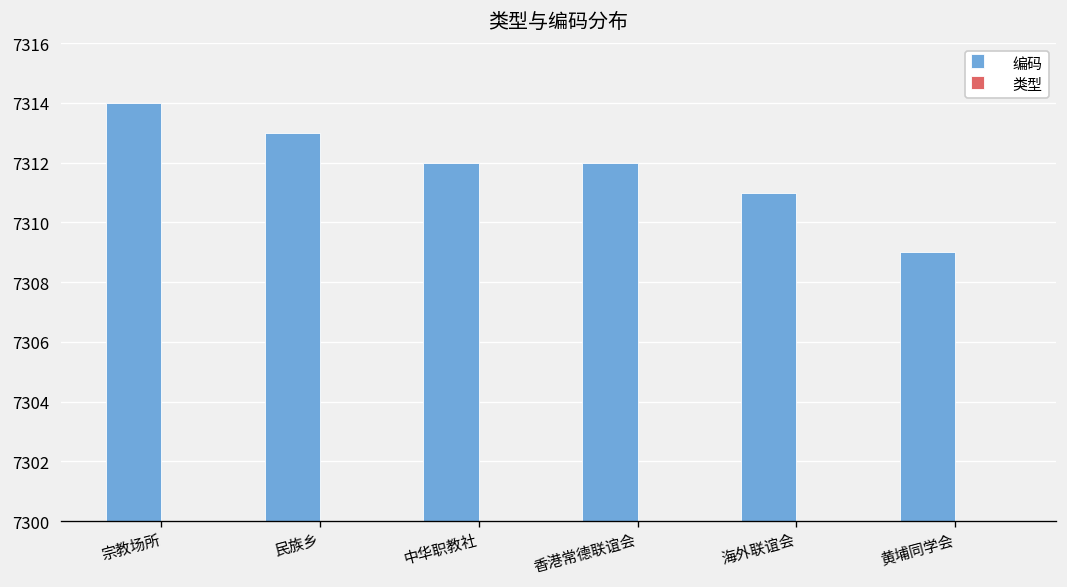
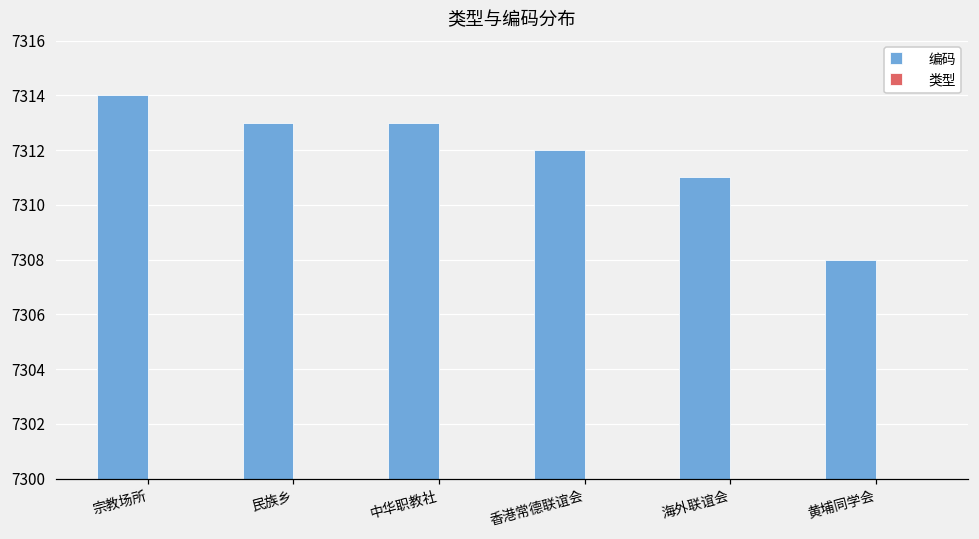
  {
    "编码": {
      "宗教场所": 7314,
      "民族乡": 7313,
-     "中华职教社": 7312,
+     "中华职教社": 7313,
      "香港常德联谊会": 7312,
      "海外联谊会": 7311,
-     "黄埔同学会": 7309
+     "黄埔同学会": 7308
    }
  }
